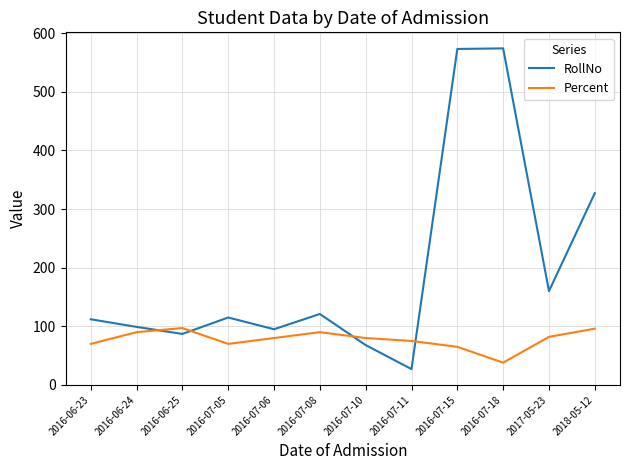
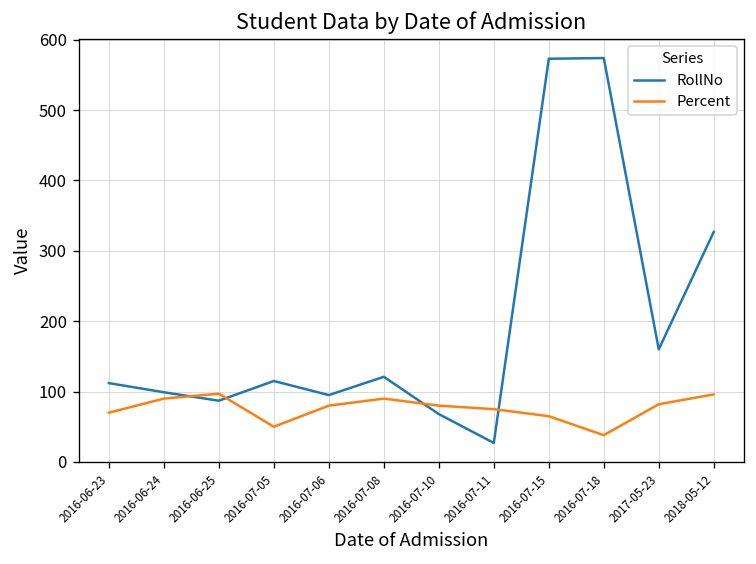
  {
    "RollNo": {
      "2016-06-23": 110,
      "2016-06-24": 100,
      "2016-06-25": 90,
      "2016-07-05": 120,
      "2016-07-06": 100,
      "2016-07-08": 120,
      "2016-07-10": 70,
      "2016-07-11": 30,
      "2016-07-15": 570,
      "2016-07-18": 570,
      "2017-05-23": 160,
      "2018-05-12": 330
    },
    "Percent": {
      "2016-06-23": 70,
      "2016-06-24": 90,
      "2016-06-25": 100,
-     "2016-07-05": 70,
+     "2016-07-05": 50,
      "2016-07-06": 80,
      "2016-07-08": 90,
      "2016-07-10": 80,
      "2016-07-11": 80,
      "2016-07-15": 70,
      "2016-07-18": 40,
      "2017-05-23": 80,
      "2018-05-12": 100
    }
  }
